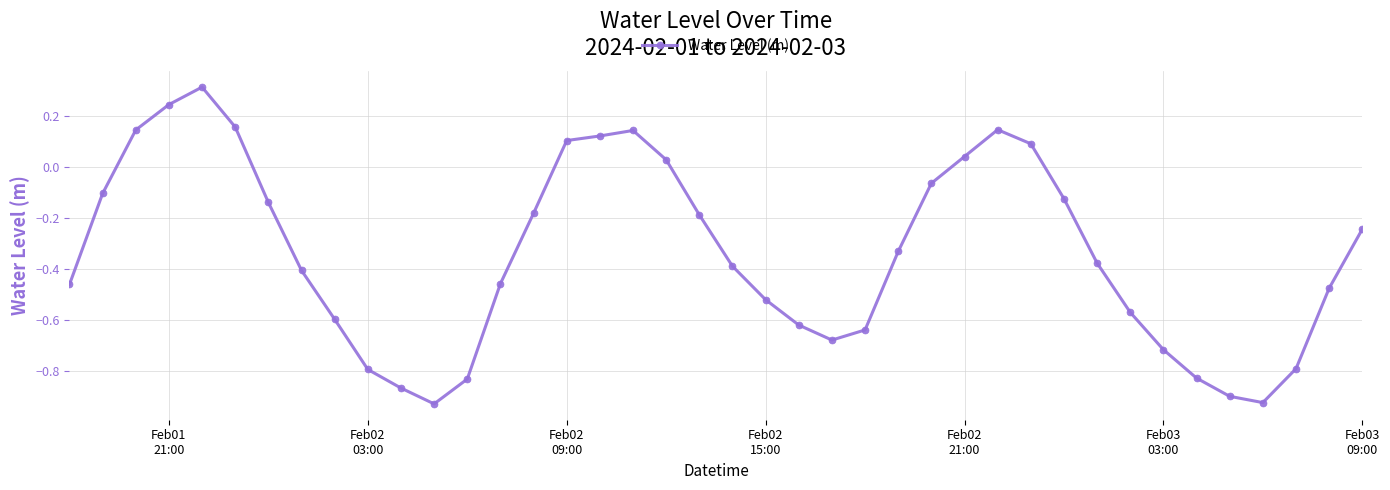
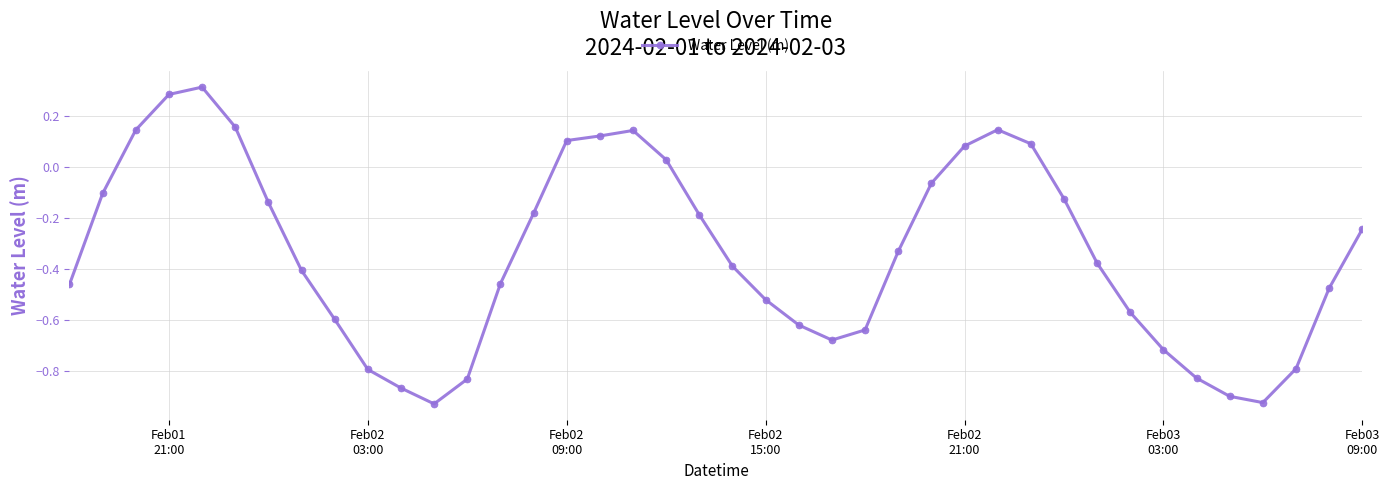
  {
-   "Feb01 21:00": 0.24,
+   "Feb01 21:00": 0.28,
    "Feb02 03:00": -0.79,
    "Feb02 09:00": 0.10,
    "Feb02 15:00": -0.52,
-   "Feb02 21:00": 0.04,
+   "Feb02 21:00": 0.08,
    "Feb03 03:00": -0.72,
    "Feb03 09:00": -0.24
  }
